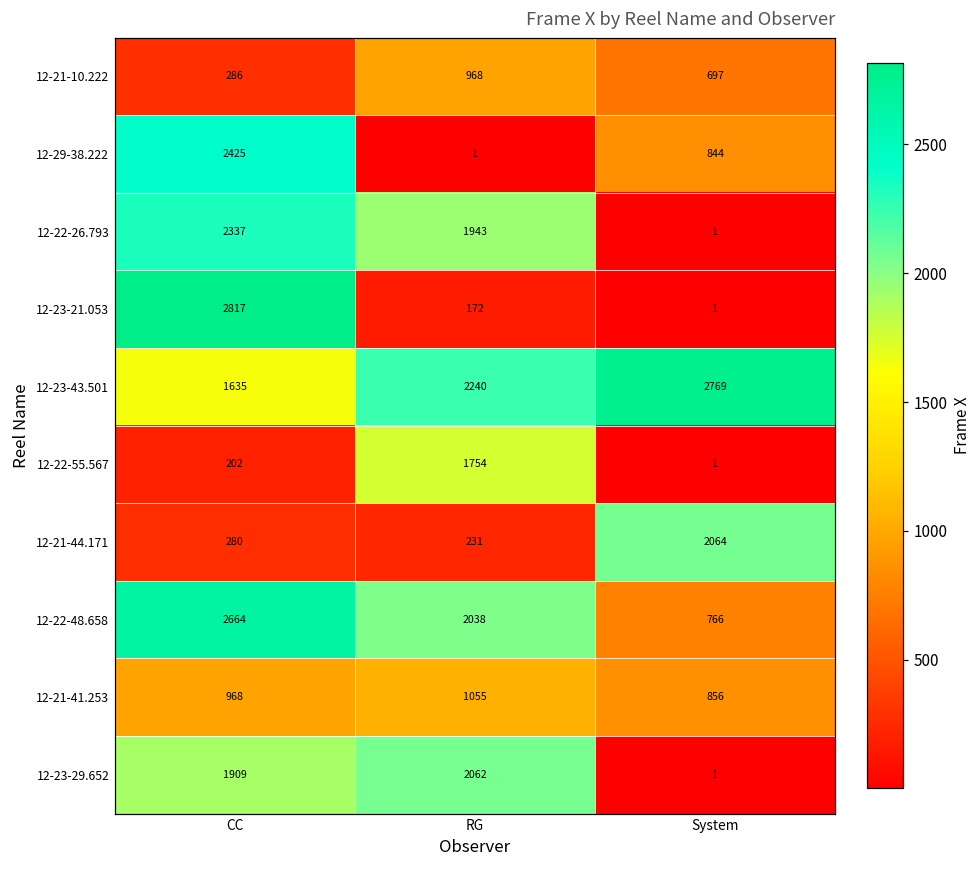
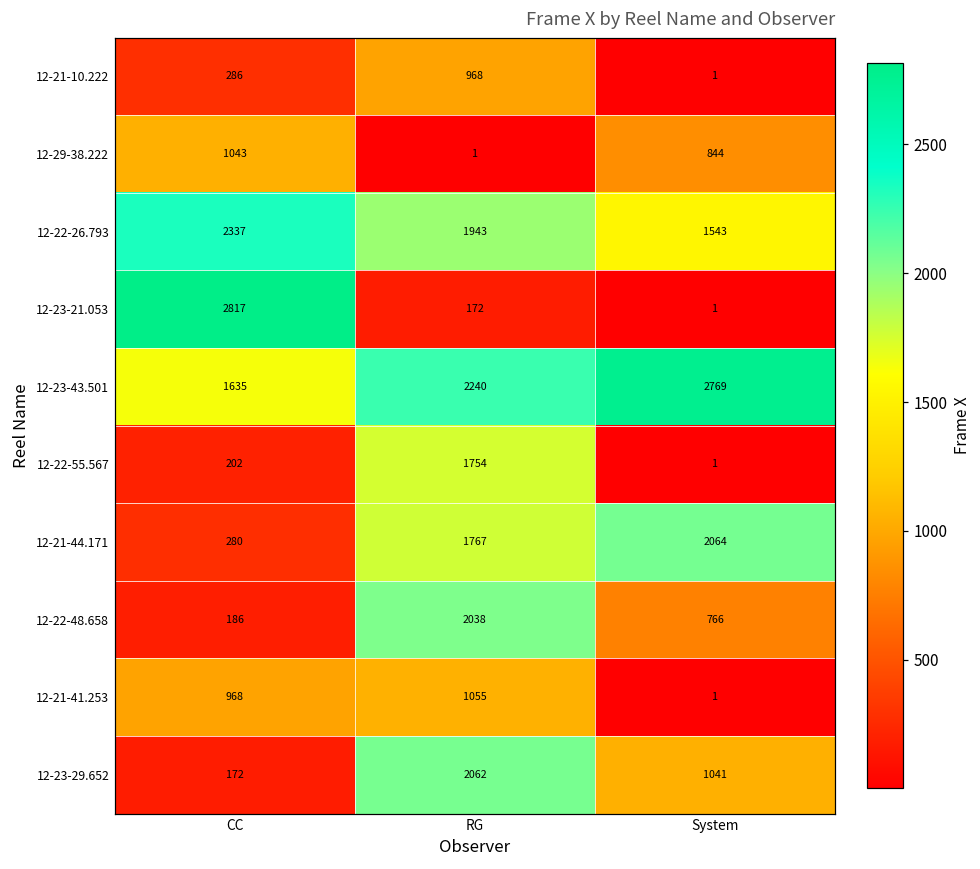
  {
    "12-21-10.222": {
      "CC": 286,
      "RG": 968,
-     "System": 697
+     "System": 1
    },
    "12-29-38.222": {
-     "CC": 2425,
+     "CC": 1043,
      "RG": 1,
      "System": 844
    },
    "12-22-26.793": {
      "CC": 2337,
      "RG": 1943,
-     "System": 1
+     "System": 1543
    },
    "12-23-21.053": {
      "CC": 2817,
      "RG": 172,
      "System": 1
    },
    "12-23-43.501": {
      "CC": 1635,
      "RG": 2240,
      "System": 2769
    },
    "12-22-55.567": {
      "CC": 202,
      "RG": 1754,
      "System": 1
    },
    "12-21-44.171": {
      "CC": 280,
-     "RG": 231,
+     "RG": 1767,
      "System": 2064
    },
    "12-22-48.658": {
-     "CC": 2664,
+     "CC": 186,
      "RG": 2038,
      "System": 766
    },
    "12-21-41.253": {
      "CC": 968,
      "RG": 1055,
-     "System": 856
+     "System": 1
    },
    "12-23-29.652": {
-     "CC": 1909,
+     "CC": 172,
      "RG": 2062,
-     "System": 1
+     "System": 1041
    }
  }
